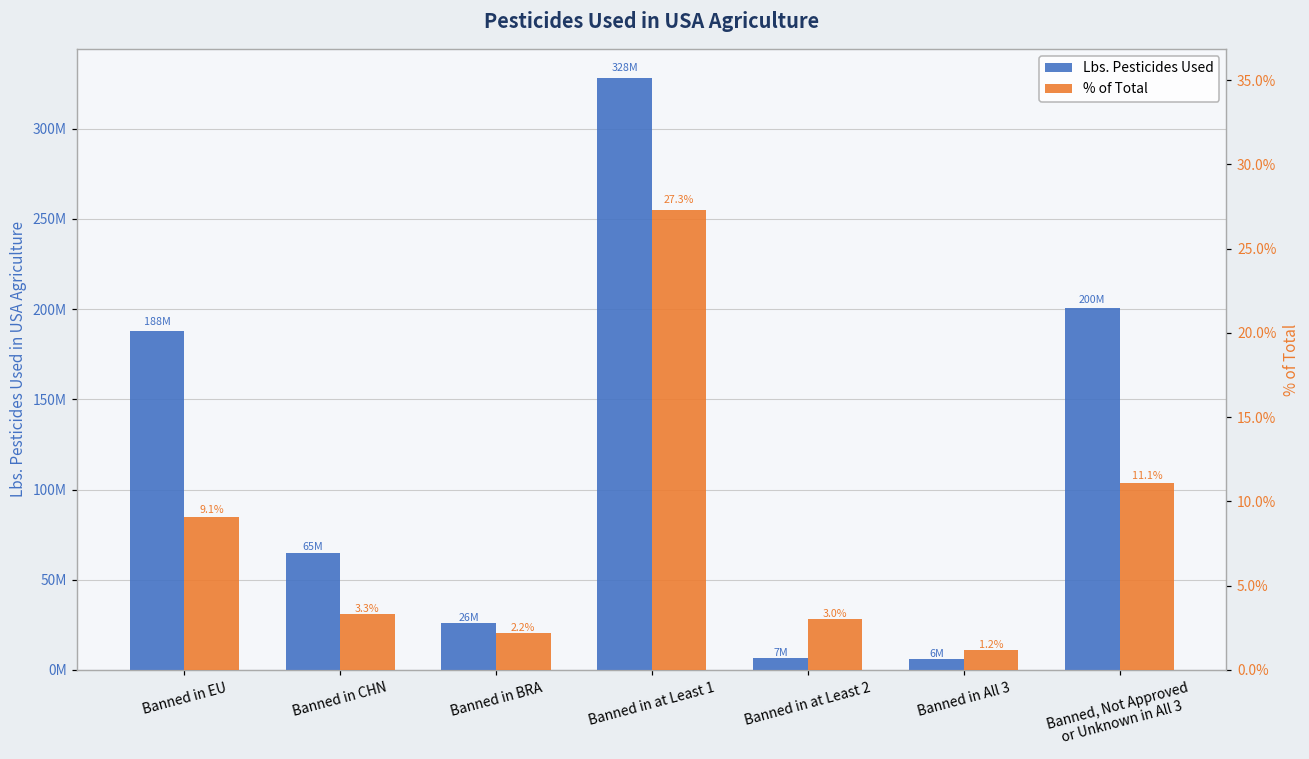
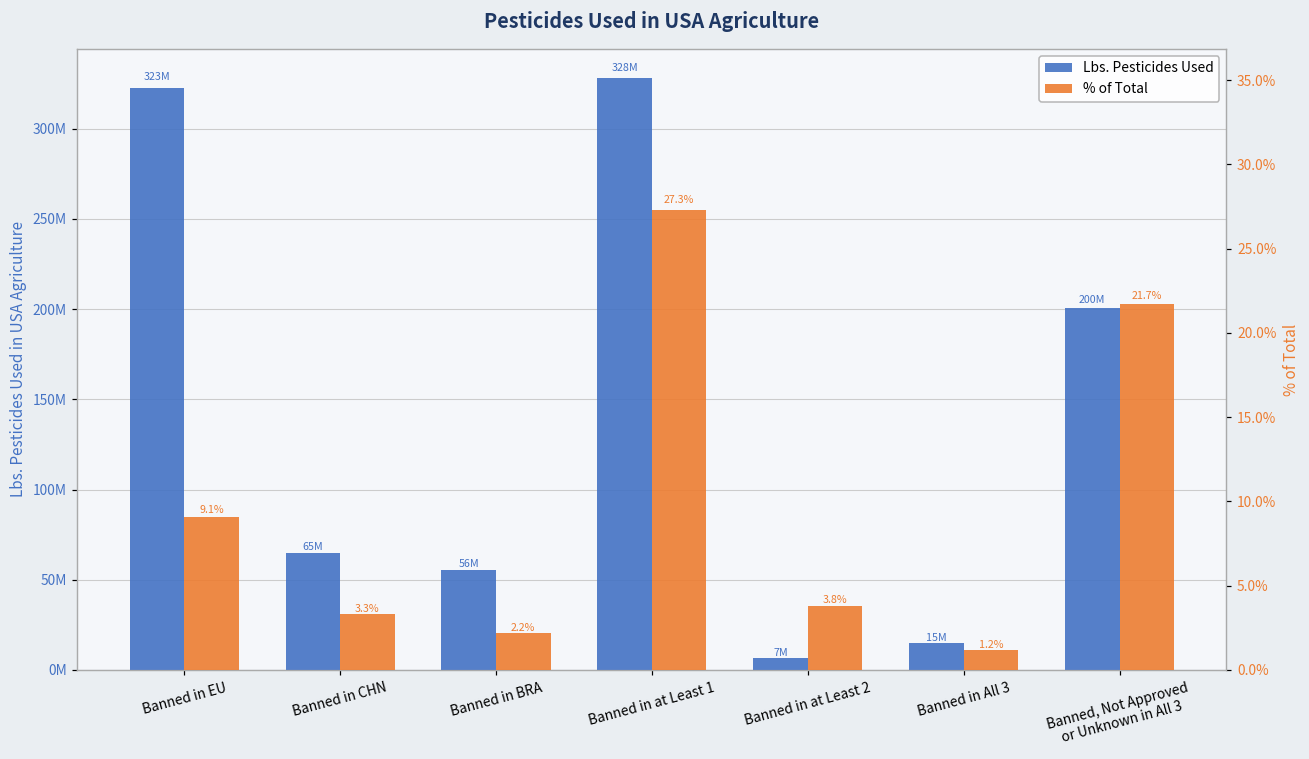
  {
    "Lbs. Pesticides Used": {
-     "Banned in EU": "188M",
+     "Banned in EU": "323M",
      "Banned in CHN": "65M",
-     "Banned in BRA": "26M",
+     "Banned in BRA": "56M",
      "Banned in at Least 1": "328M",
      "Banned in at Least 2": "7M",
-     "Banned in All 3": "6M",
+     "Banned in All 3": "15M",
      "Banned, Not Approved or Unknown in All 3": "200M"
    },
    "% of Total": {
      "Banned in EU": "9.1%",
      "Banned in CHN": "3.3%",
      "Banned in BRA": "2.2%",
      "Banned in at Least 1": "27.3%",
-     "Banned in at Least 2": "3.0%",
+     "Banned in at Least 2": "3.8%",
      "Banned in All 3": "1.2%",
-     "Banned, Not Approved or Unknown in All 3": "11.1%"
+     "Banned, Not Approved or Unknown in All 3": "21.7%"
    }
  }
